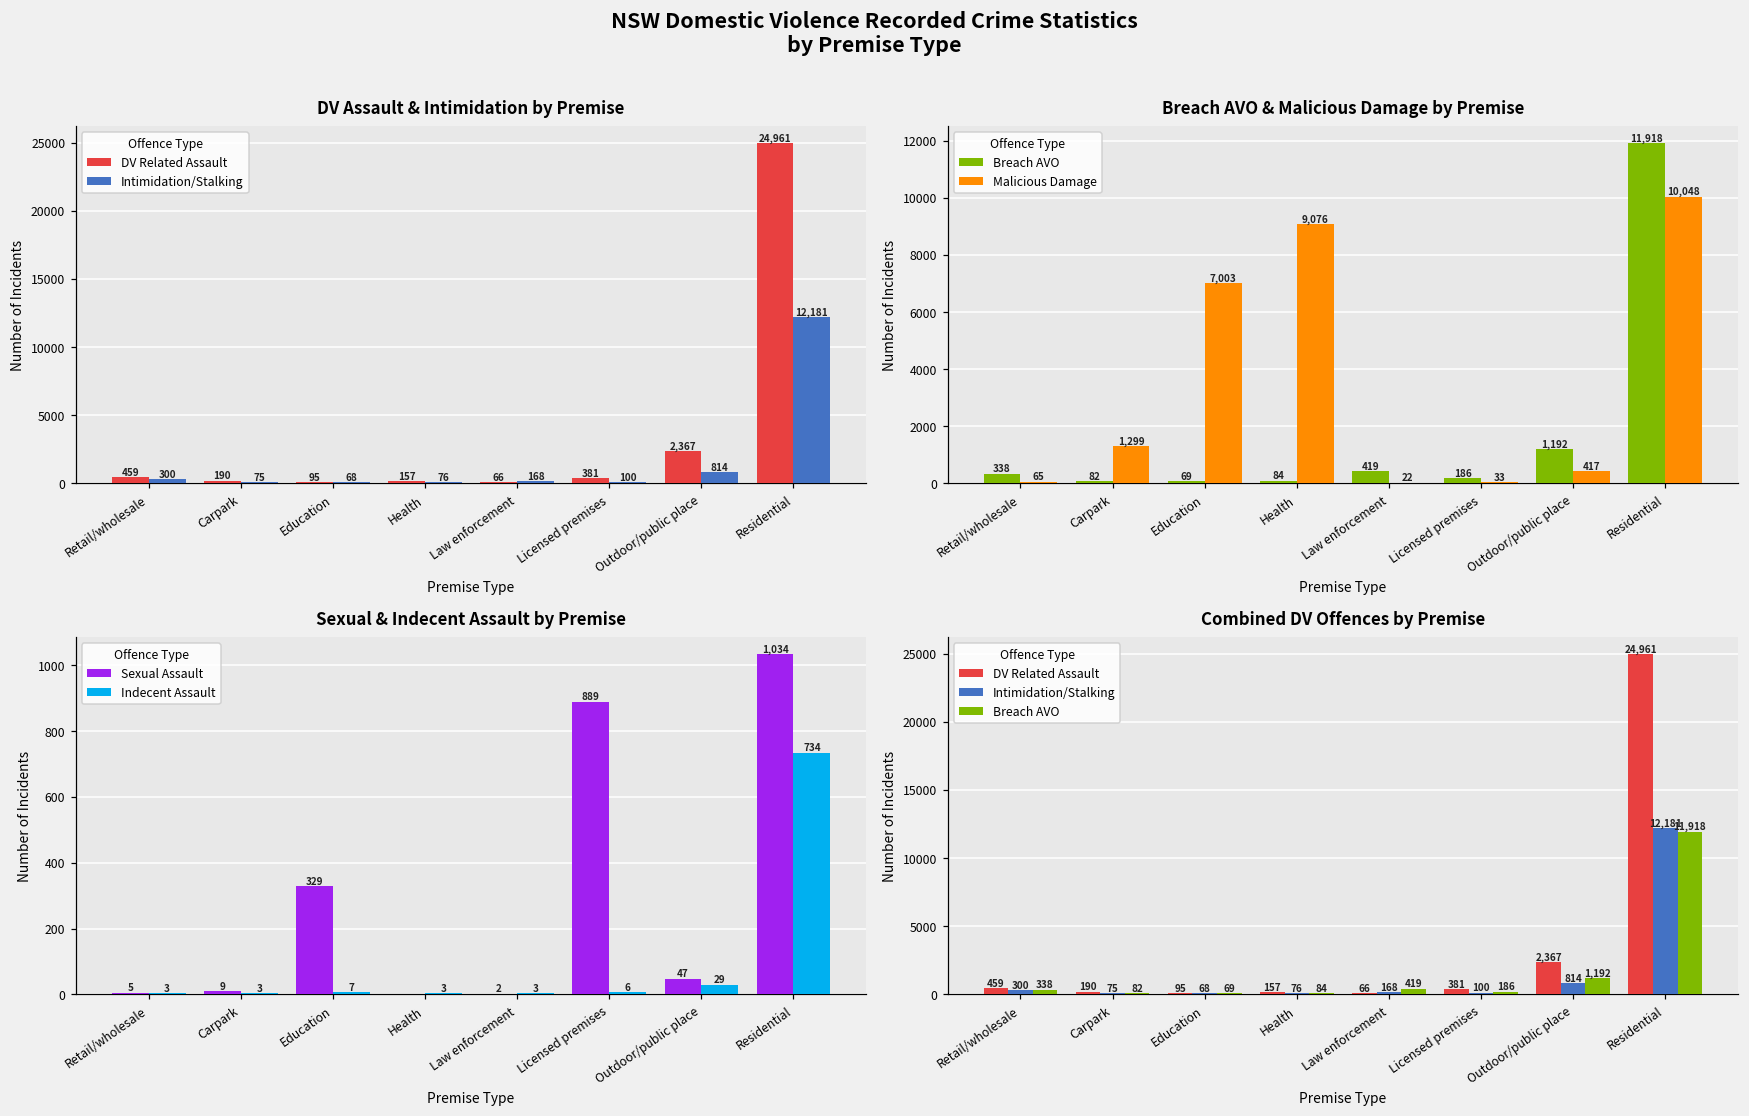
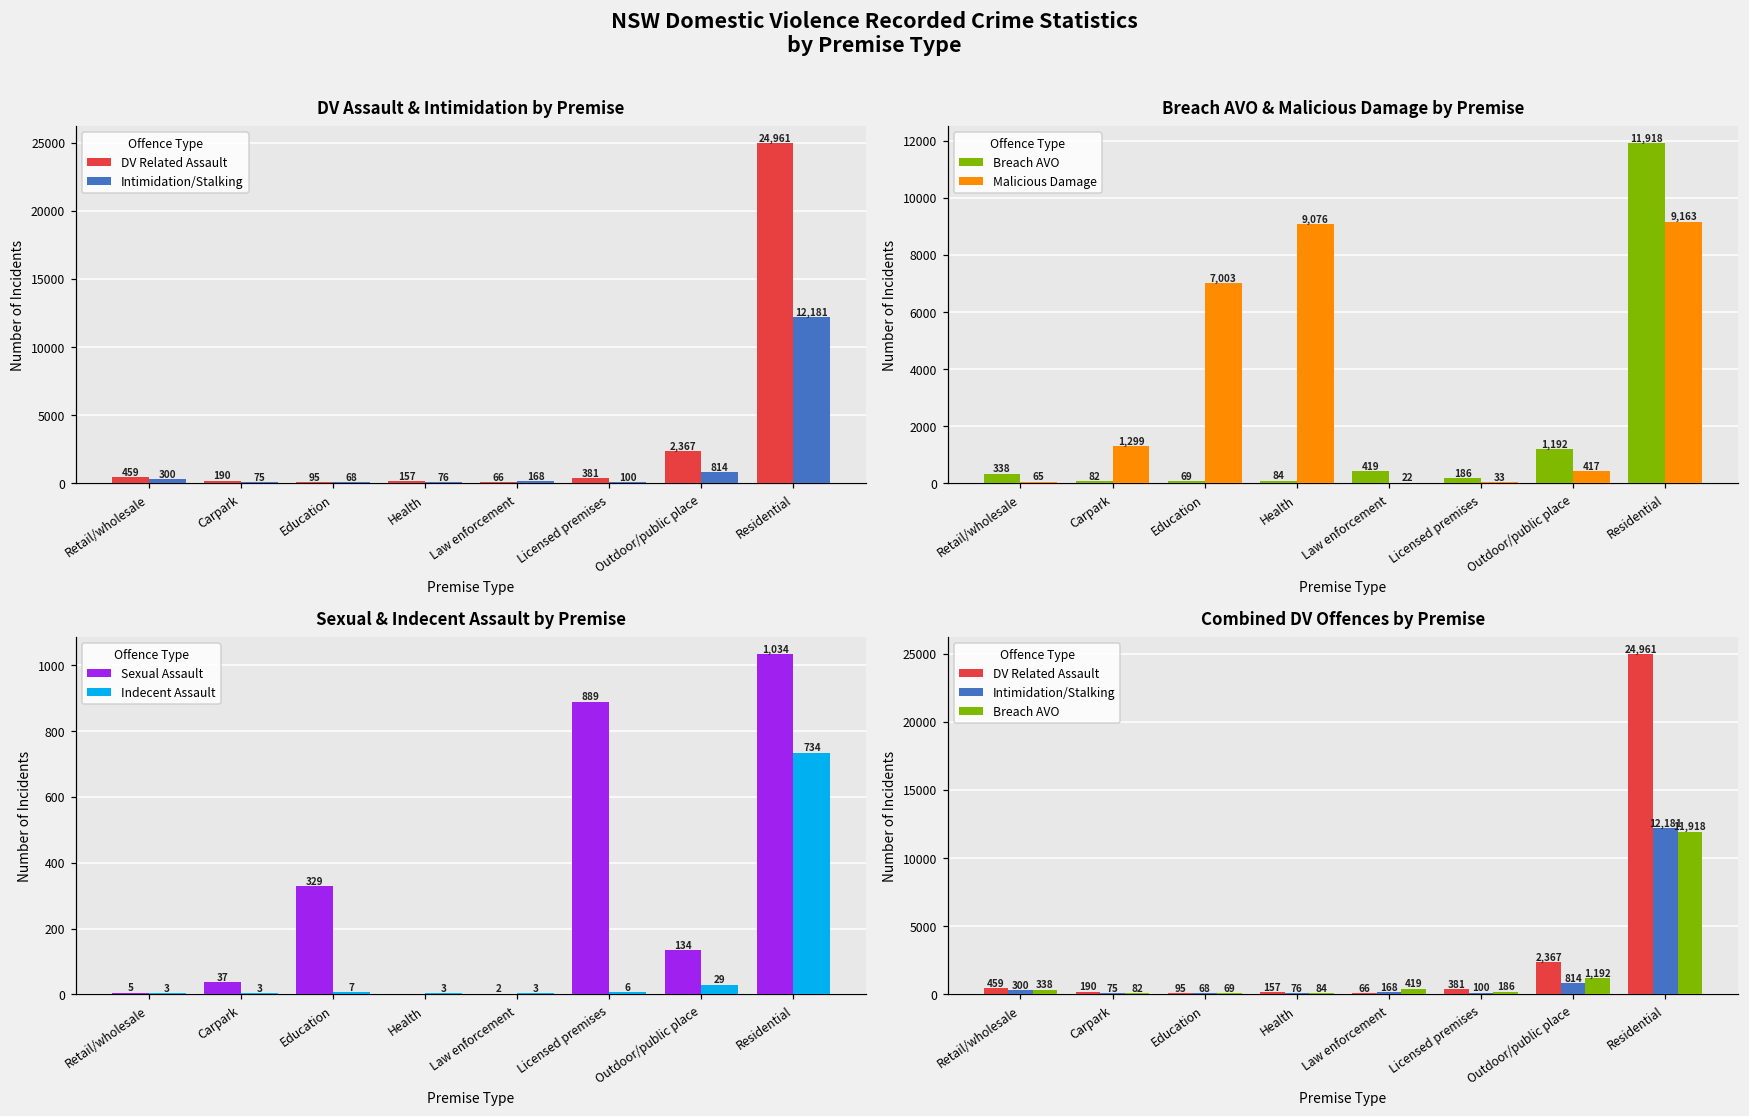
  {
    "DV Assault & Intimidation by Premise": {
      "DV Related Assault": {
        "Retail/wholesale": "459",
        "Carpark": "190",
        "Education": "95",
        "Health": "157",
        "Law enforcement": "66",
        "Licensed premises": "381",
        "Outdoor/public place": "2,367",
        "Residential": "24,961"
      },
      "Intimidation/Stalking": {
        "Retail/wholesale": "300",
        "Carpark": "75",
        "Education": "68",
        "Health": "76",
        "Law enforcement": "168",
        "Licensed premises": "100",
        "Outdoor/public place": "814",
        "Residential": "12,181"
      }
    },
    "Breach AVO & Malicious Damage by Premise": {
      "Breach AVO": {
        "Retail/wholesale": "338",
        "Carpark": "82",
        "Education": "69",
        "Health": "84",
        "Law enforcement": "419",
        "Licensed premises": "186",
        "Outdoor/public place": "1,192",
        "Residential": "11,918"
      },
      "Malicious Damage": {
        "Retail/wholesale": "65",
        "Carpark": "1,299",
        "Education": "7,003",
        "Health": "9,076",
        "Law enforcement": "22",
        "Licensed premises": "33",
        "Outdoor/public place": "417",
-       "Residential": "10,048"
+       "Residential": "9,163"
      }
    },
    "Sexual & Indecent Assault by Premise": {
      "Sexual Assault": {
        "Retail/wholesale": "5",
-       "Carpark": "9",
+       "Carpark": "37",
        "Education": "329",
        "Law enforcement": "2",
        "Licensed premises": "889",
-       "Outdoor/public place": "47",
+       "Outdoor/public place": "134",
        "Residential": "1,034"
      },
      "Indecent Assault": {
        "Retail/wholesale": "3",
        "Carpark": "3",
        "Education": "7",
        "Health": "3",
        "Law enforcement": "3",
        "Licensed premises": "6",
        "Outdoor/public place": "29",
        "Residential": "734"
      }
    },
    "Combined DV Offences by Premise": {
      "DV Related Assault": {
        "Retail/wholesale": "459",
        "Carpark": "190",
        "Education": "95",
        "Health": "157",
        "Law enforcement": "66",
        "Licensed premises": "381",
        "Outdoor/public place": "2,367",
        "Residential": "24,961"
      },
      "Intimidation/Stalking": {
        "Retail/wholesale": "300",
        "Carpark": "75",
        "Education": "68",
        "Health": "76",
        "Law enforcement": "168",
        "Licensed premises": "100",
        "Outdoor/public place": "814"
      },
      "Breach AVO": {
        "Retail/wholesale": "338",
        "Carpark": "82",
        "Education": "69",
        "Health": "84",
        "Law enforcement": "419",
        "Licensed premises": "186",
        "Outdoor/public place": "1,192"
      }
    }
  }
